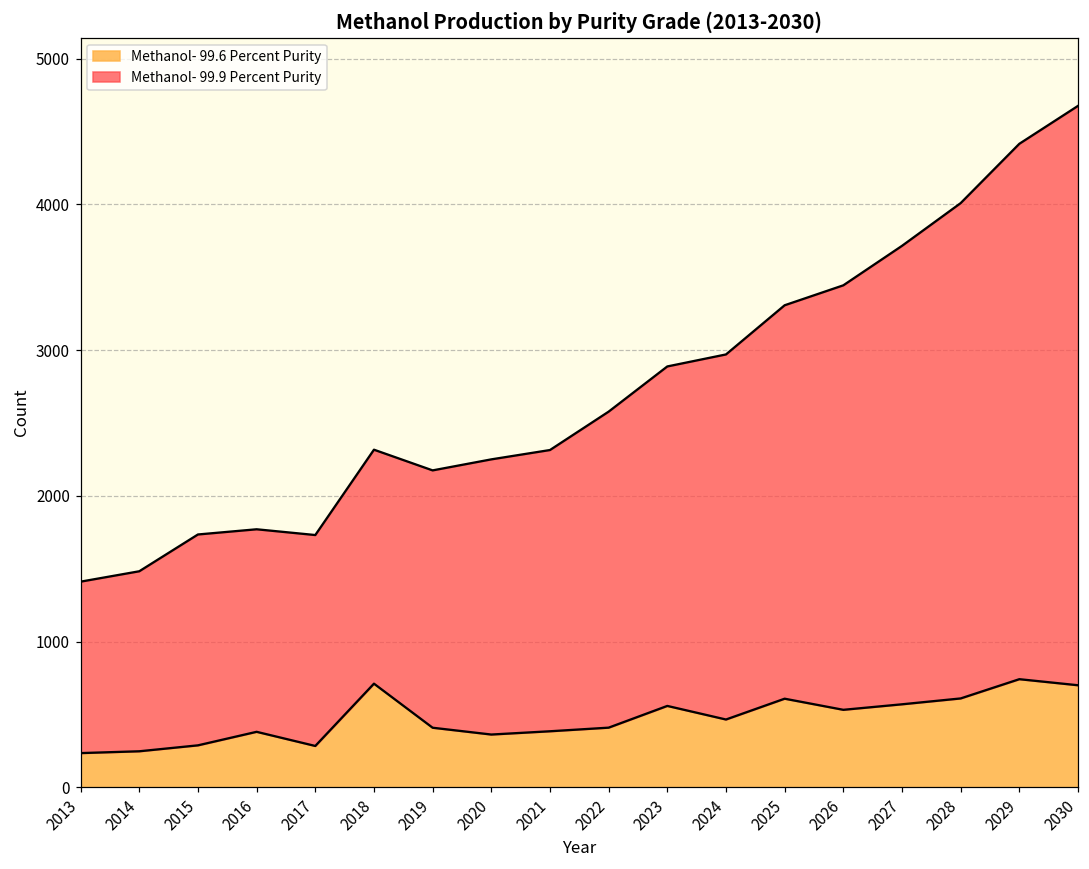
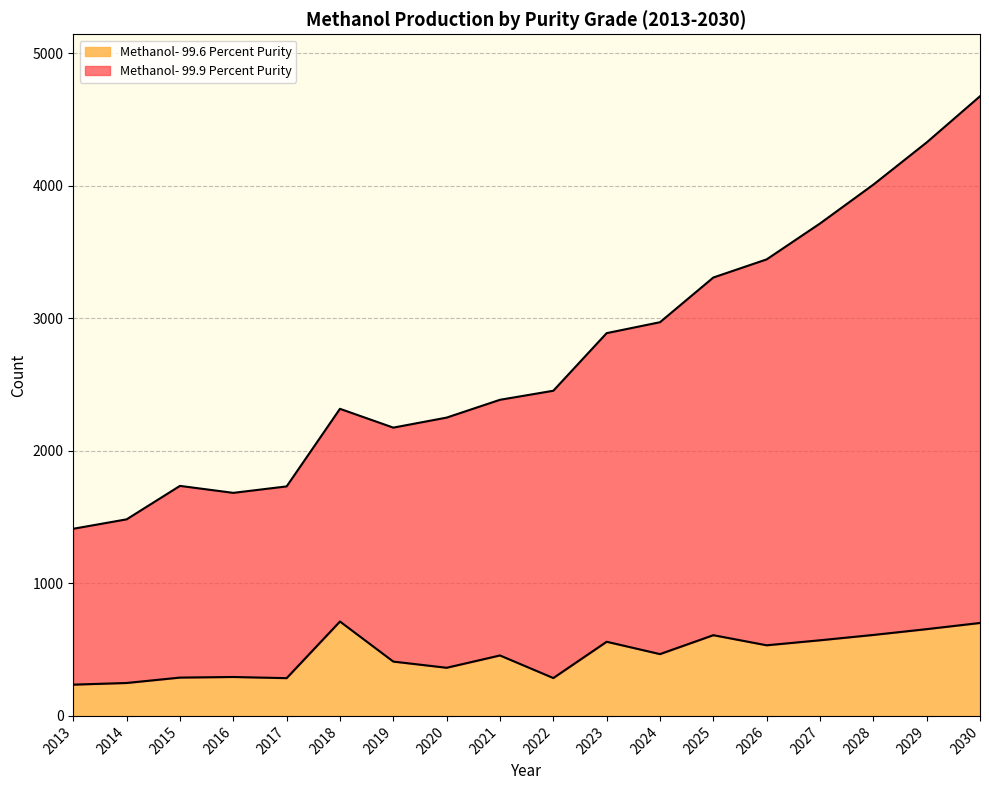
  {
    "Methanol- 99.6 Percent Purity": {
      "2013": 240,
      "2014": 250,
      "2015": 290,
-     "2016": 380,
+     "2016": 290,
      "2017": 280,
      "2018": 710,
      "2019": 410,
      "2020": 360,
-     "2021": 390,
-     "2022": 410,
+     "2021": 460,
+     "2022": 290,
      "2023": 560,
      "2024": 470,
      "2025": 610,
      "2026": 530,
      "2027": 570,
      "2028": 610,
-     "2029": 740,
+     "2029": 650,
      "2030": 700
    },
    "Methanol- 99.9 Percent Purity": {
      "2013": 1180,
      "2014": 1230,
      "2015": 1450,
      "2016": 1390,
      "2017": 1450,
      "2018": 1600,
      "2019": 1770,
      "2020": 1890,
      "2021": 1930,
      "2022": 2170,
      "2023": 2330,
      "2024": 2500,
      "2025": 2700,
      "2026": 2910,
      "2027": 3140,
      "2028": 3400,
      "2029": 3670,
      "2030": 3970
    }
  }
